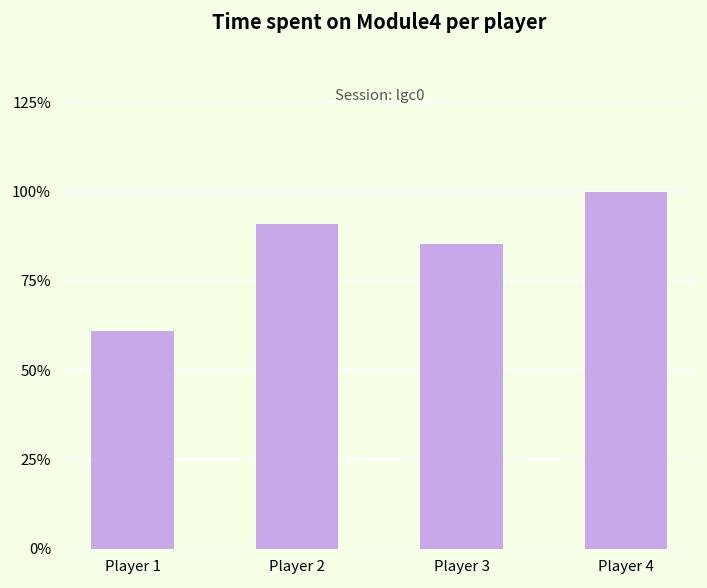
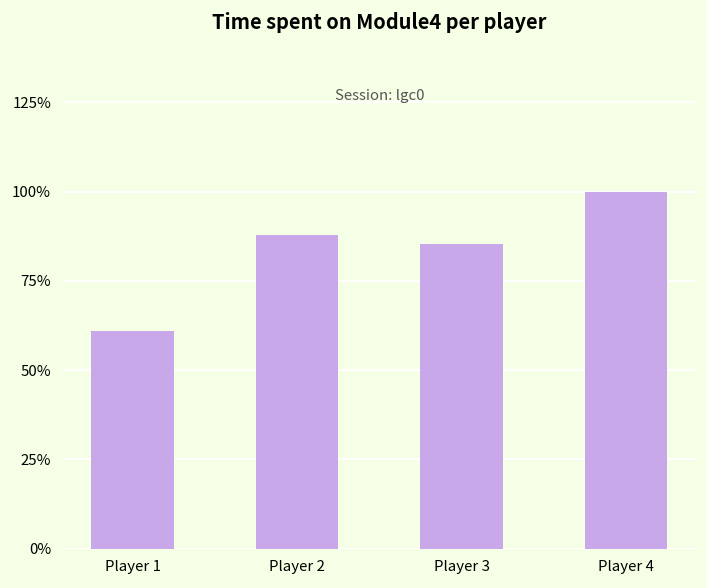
  {
    "Player 1": "61%",
-   "Player 2": "91%",
+   "Player 2": "88%",
    "Player 3": "85%",
    "Player 4": "100%"
  }
